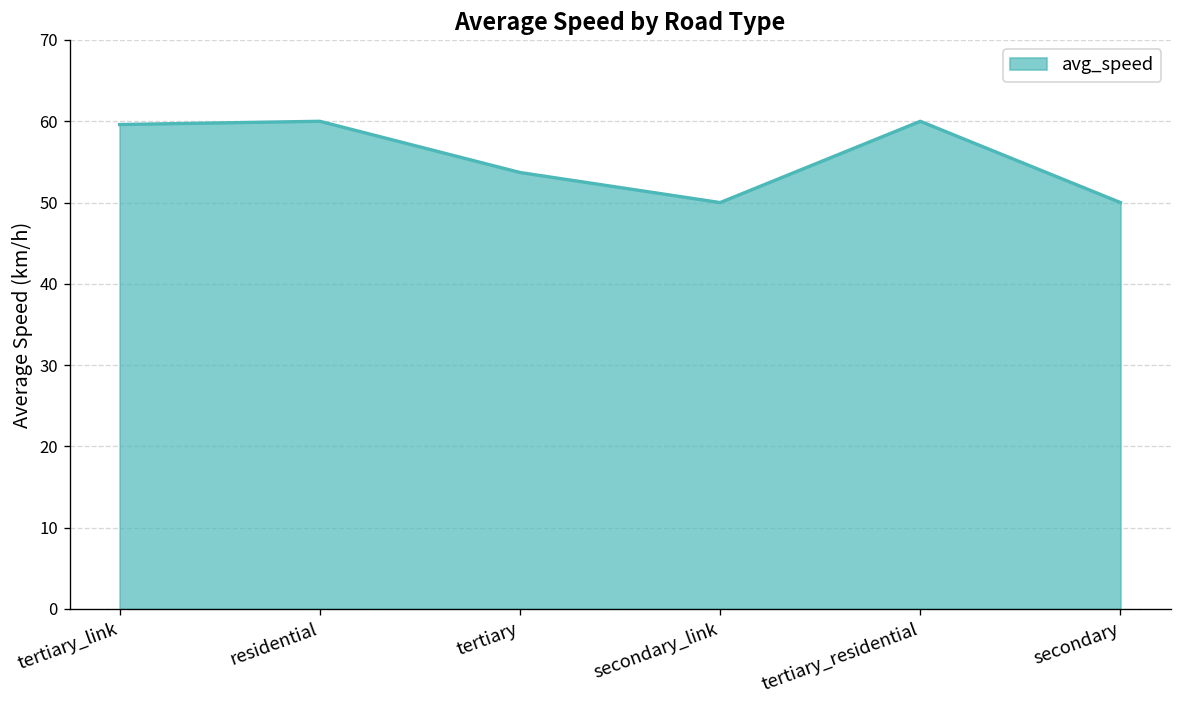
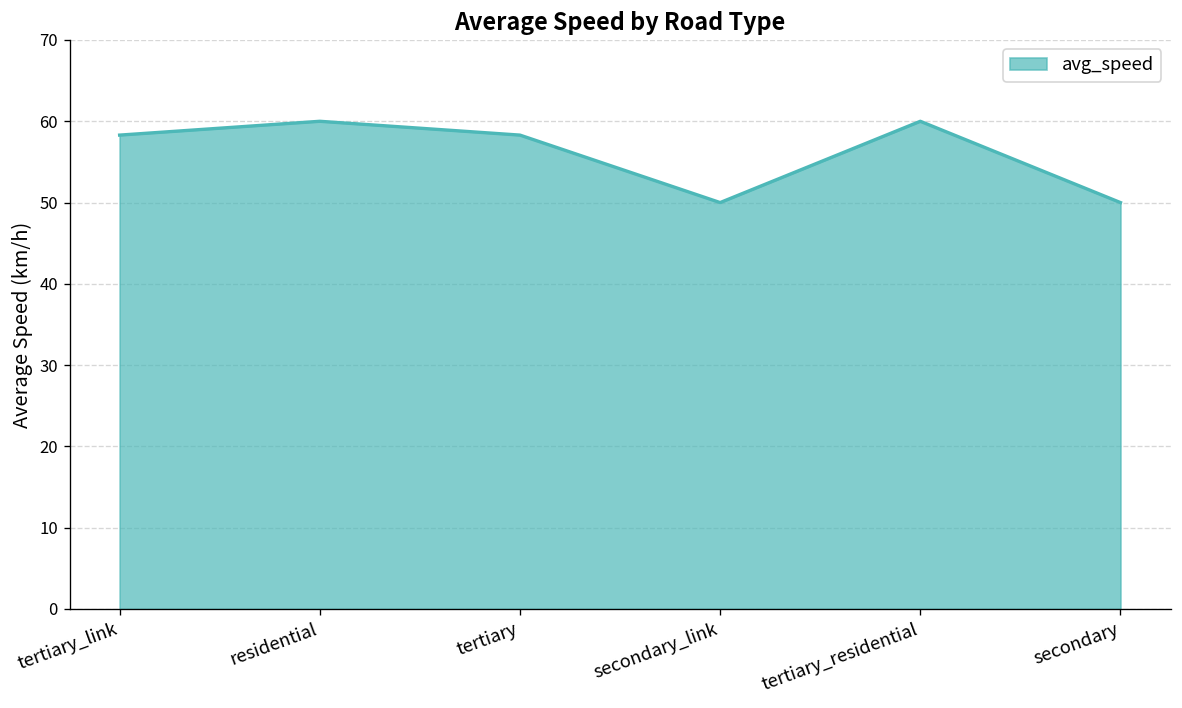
  {
-   "tertiary_link": 60,
+   "tertiary_link": 58,
    "residential": 60,
-   "tertiary": 54,
+   "tertiary": 58,
    "secondary_link": 50,
    "tertiary_residential": 60,
    "secondary": 50
  }
